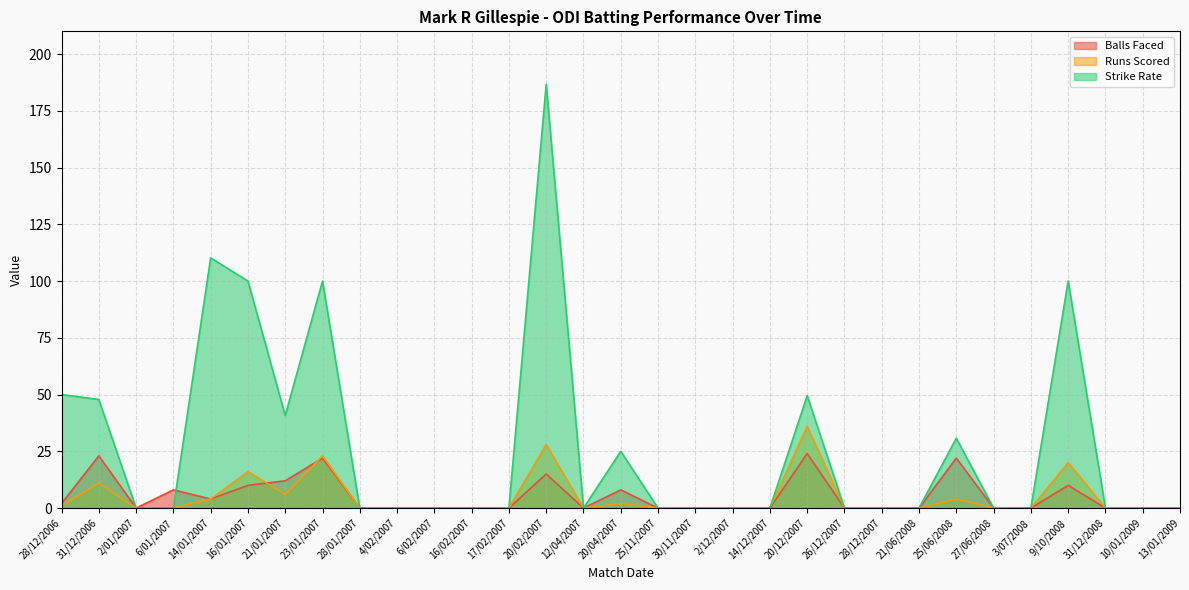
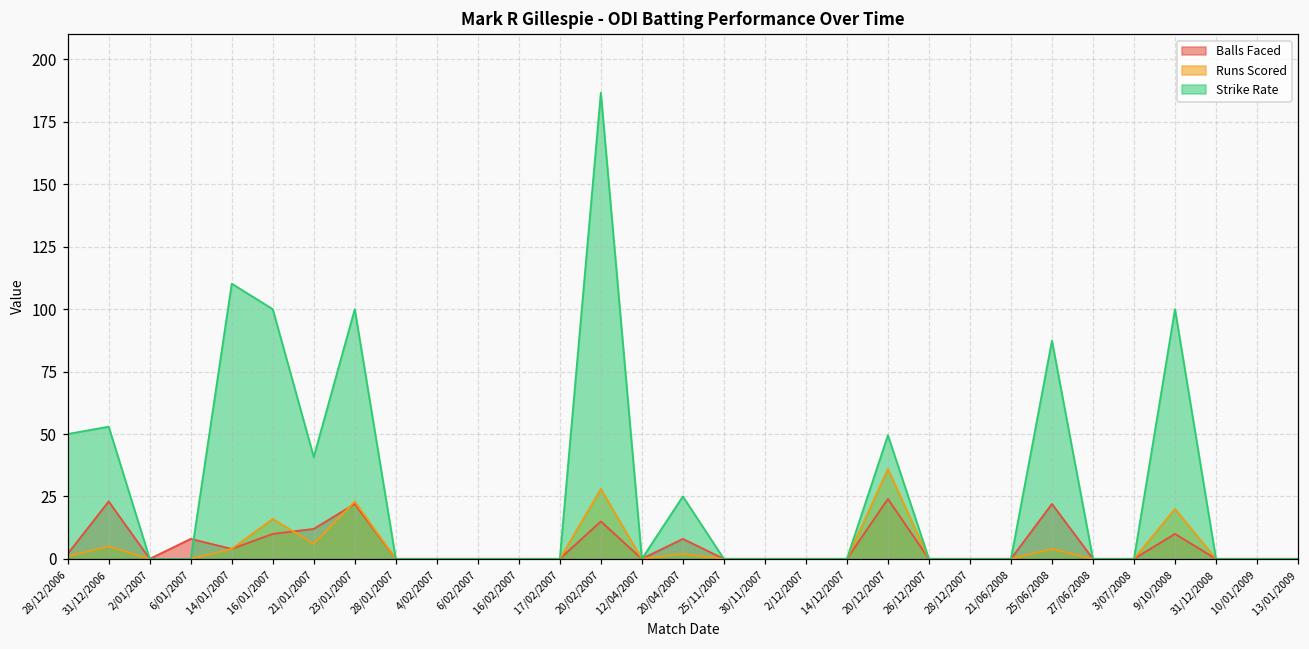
  {
    "Balls Faced": {
      "31/12/2006": 23,
      "6/01/2007": 8,
      "16/01/2007": 10,
      "21/01/2007": 12,
      "20/02/2007": 15,
      "20/04/2007": 8,
      "20/12/2007": 24,
      "25/06/2008": 22,
      "9/10/2008": 10
    },
    "Runs Scored": {
-     "31/12/2006": 11,
+     "31/12/2006": 5,
      "16/01/2007": 16,
      "21/01/2007": 6,
      "20/02/2007": 28,
      "20/04/2007": 2,
      "20/12/2007": 36,
      "25/06/2008": 4,
      "9/10/2008": 20
    },
    "Strike Rate": {
      "28/12/2006": 50,
-     "31/12/2006": 48,
+     "31/12/2006": 53,
      "14/01/2007": 110,
      "16/01/2007": 100,
      "21/01/2007": 41,
      "23/01/2007": 100,
      "20/02/2007": 187,
      "20/04/2007": 25,
      "20/12/2007": 50,
-     "25/06/2008": 31,
+     "25/06/2008": 87,
      "9/10/2008": 100
    }
  }
